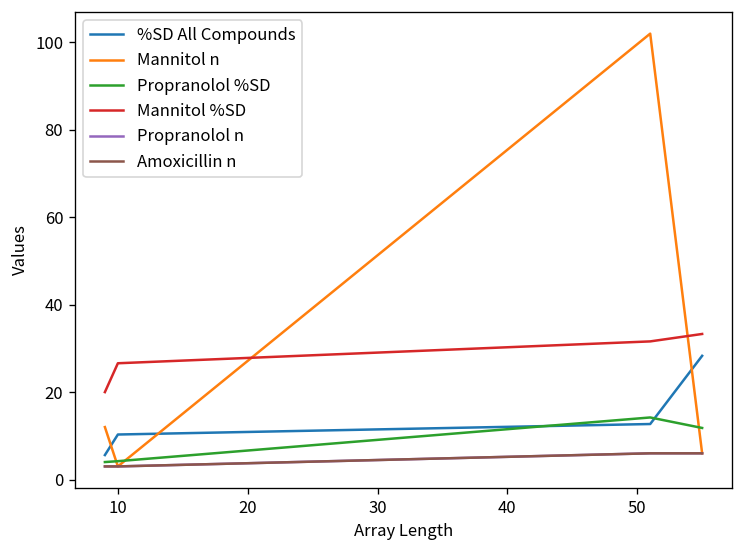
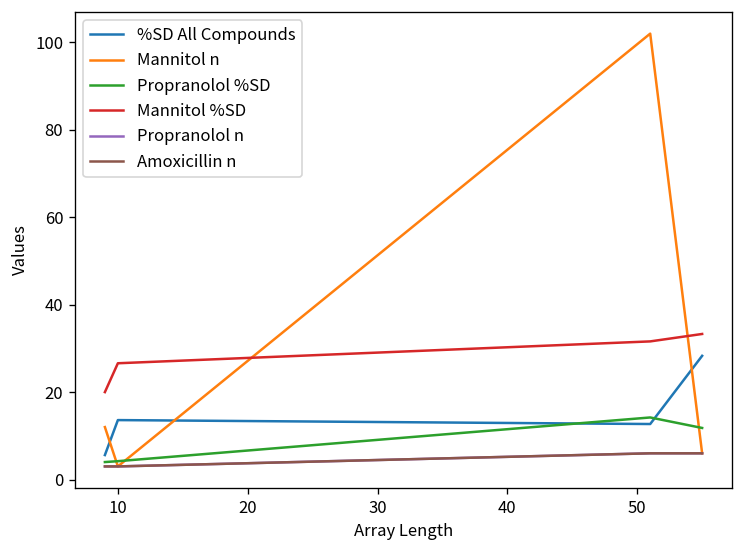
  {
    "%SD All Compounds": {
-     "10": 10
+     "10": 14
    },
    "Propranolol %SD": {
      "10": 4
    },
    "Mannitol %SD": {
      "10": 27
    }
  }
